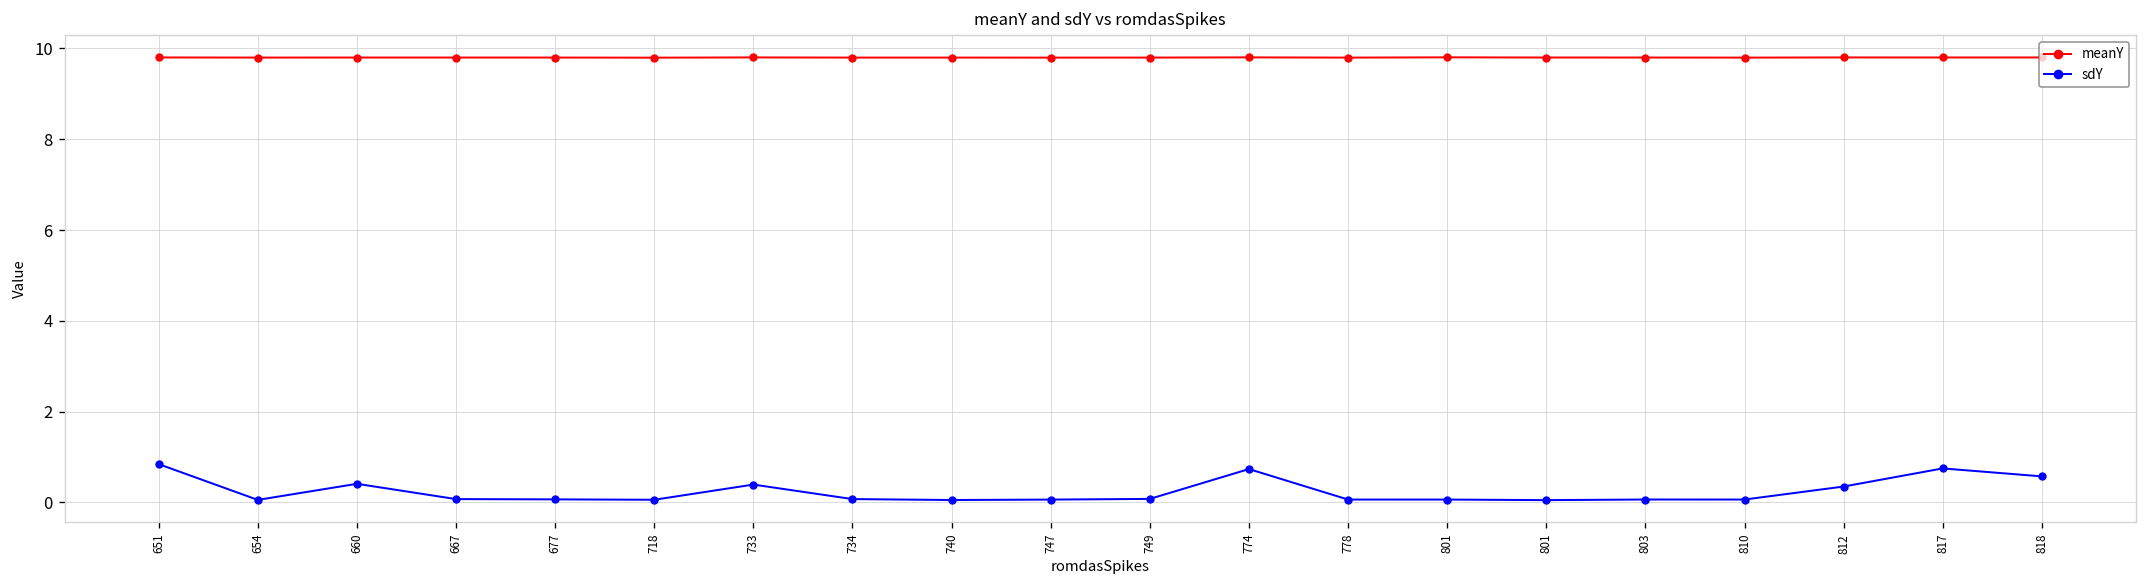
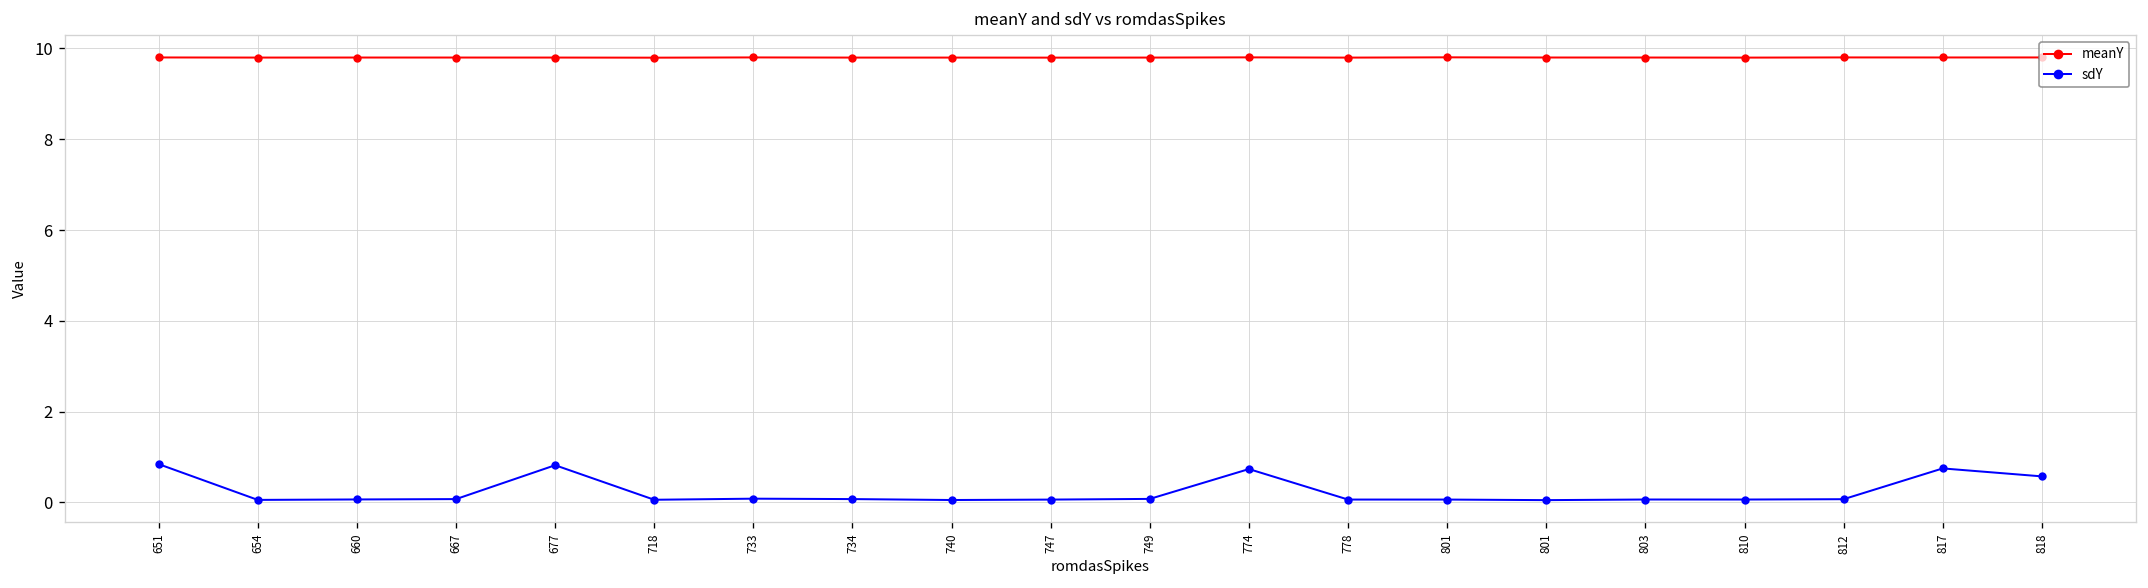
  {
    "meanY": {
      "651": 9.8,
      "654": 9.8,
      "660": 9.8,
      "667": 9.8,
      "677": 9.8,
      "718": 9.8,
      "733": 9.8,
      "734": 9.8,
      "740": 9.8,
      "747": 9.8,
      "749": 9.8,
      "774": 9.8,
      "778": 9.8,
      "803": 9.8,
      "810": 9.8,
      "812": 9.8,
      "817": 9.8
    },
    "sdY": {
      "651": 0.8,
      "654": 0.1,
-     "660": 0.4,
+     "660": 0.1,
      "667": 0.1,
-     "677": 0.1,
+     "677": 0.8,
      "718": 0.1,
-     "733": 0.4,
+     "733": 0.1,
      "734": 0.1,
      "740": 0.1,
      "747": 0.1,
      "749": 0.1,
      "774": 0.7,
      "778": 0.1,
      "803": 0.1,
      "810": 0.1,
-     "812": 0.3,
+     "812": 0.1,
      "817": 0.7,
      "818": 0.6
    }
  }
